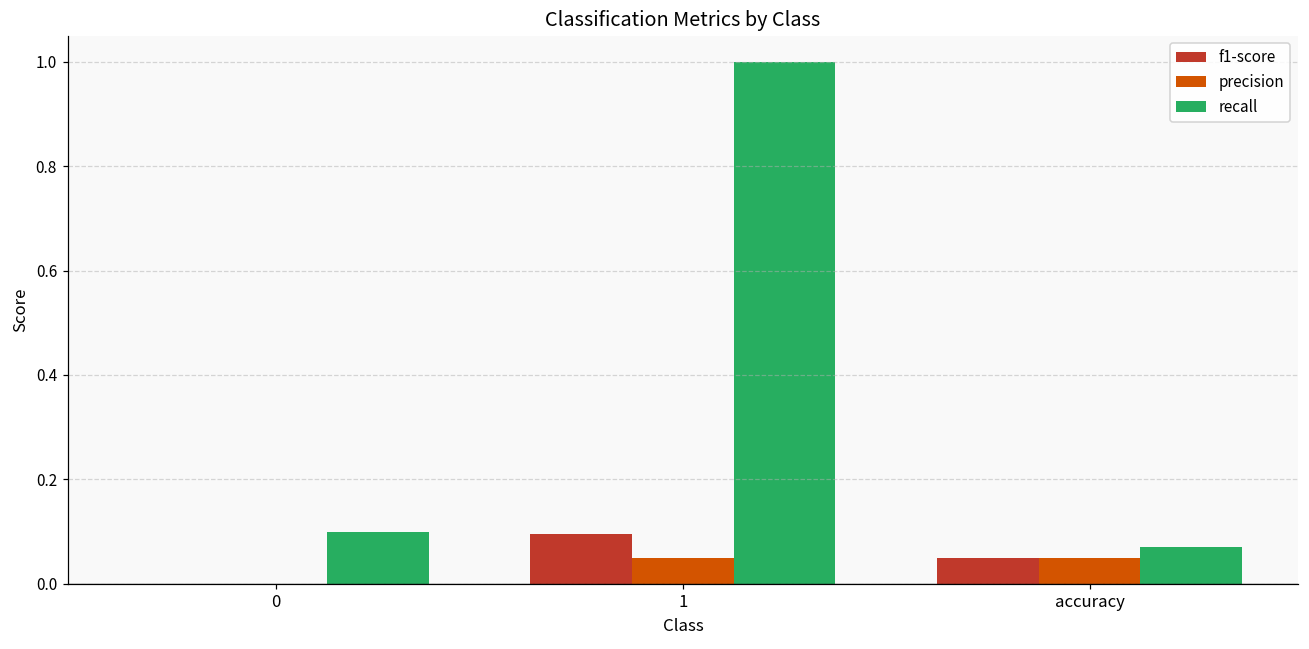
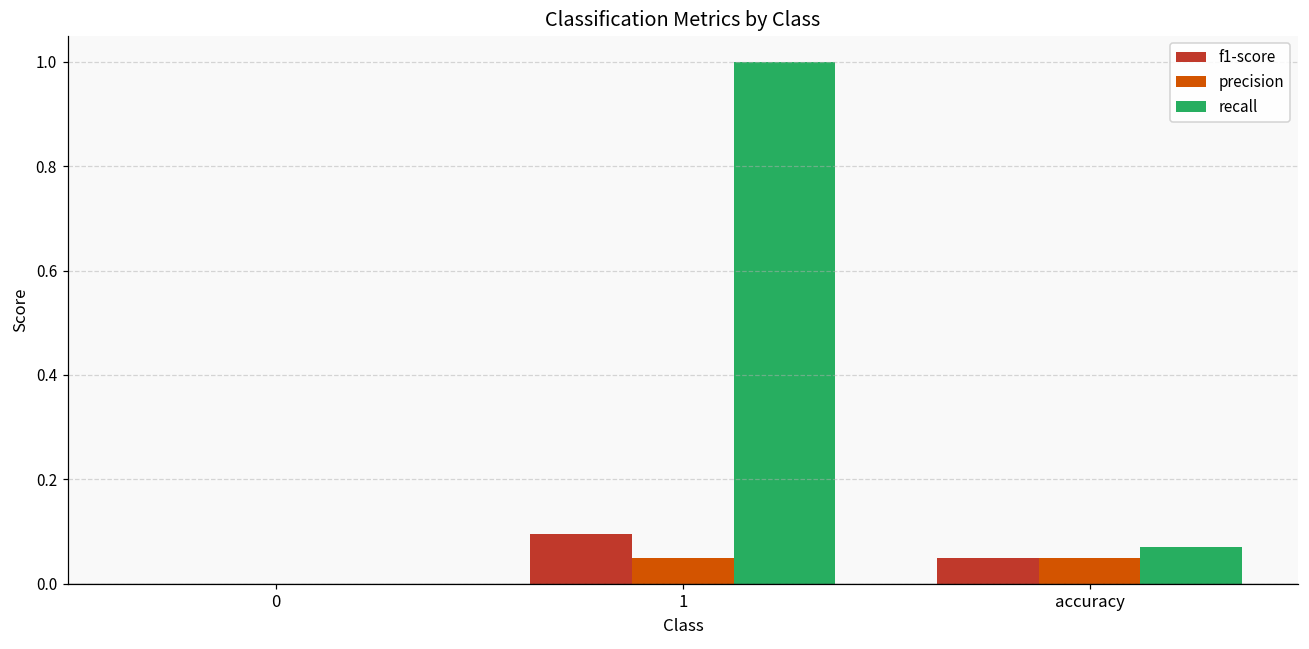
  {
    "recall": {
-     "0": 0.1,
+     "0": 0.0,
      "1": 1.0,
      "accuracy": 0.07
    }
  }
